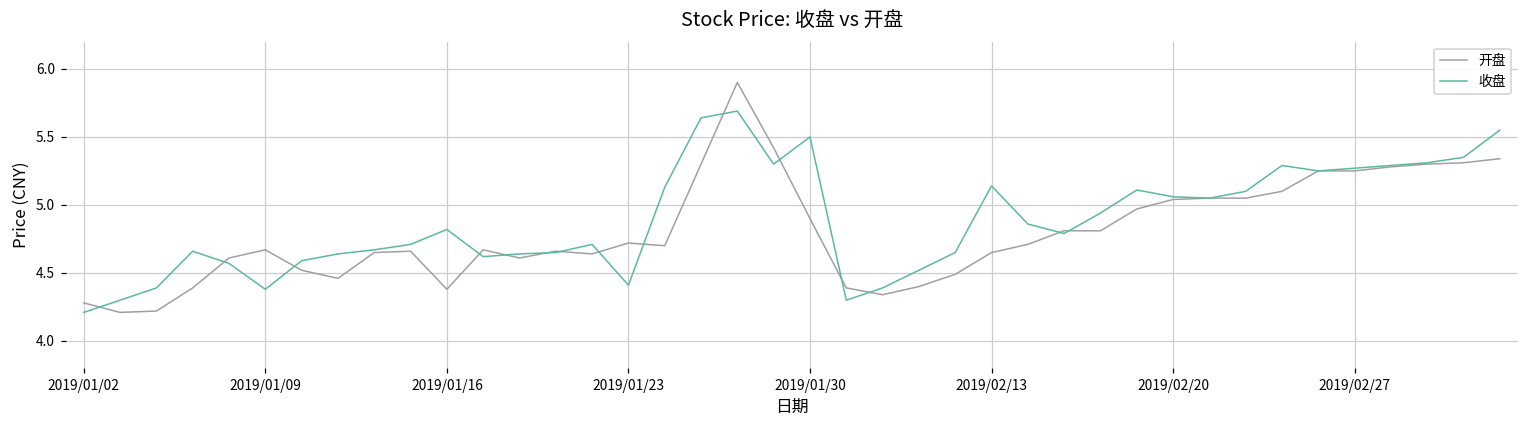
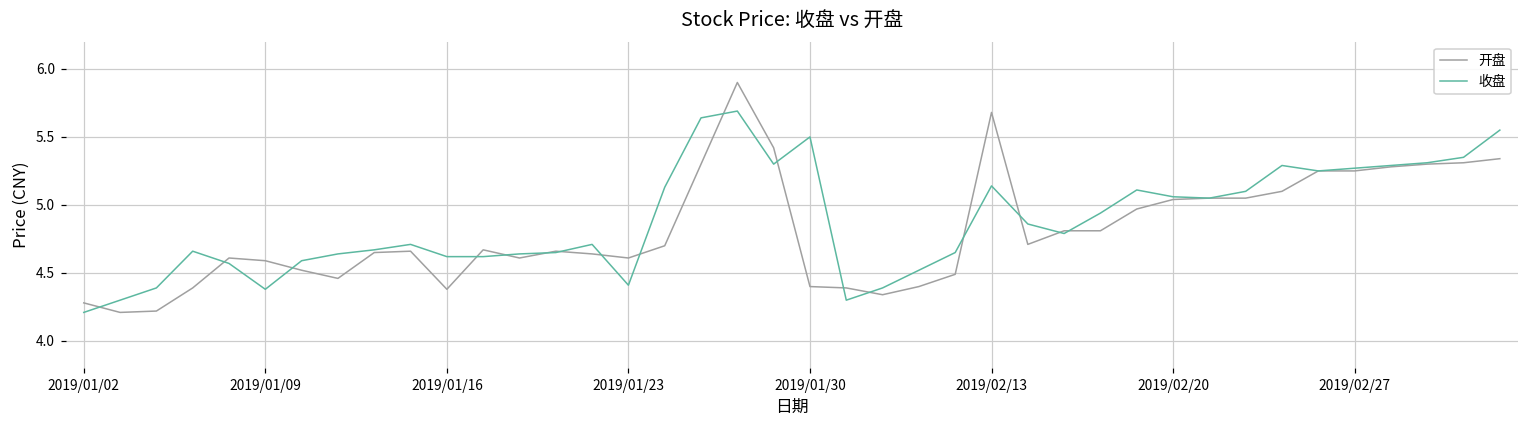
  {
    "开盘": {
      "2019/01/02": 4.28,
-     "2019/01/09": 4.67,
+     "2019/01/09": 4.59,
      "2019/01/16": 4.38,
-     "2019/01/23": 4.72,
-     "2019/01/30": 4.9,
-     "2019/02/13": 4.65
+     "2019/01/23": 4.61,
+     "2019/01/30": 4.4,
+     "2019/02/13": 5.68
    },
    "收盘": {
      "2019/01/02": 4.21,
      "2019/01/09": 4.38,
-     "2019/01/16": 4.82,
+     "2019/01/16": 4.62,
      "2019/01/23": 4.41,
      "2019/01/30": 5.50,
      "2019/02/13": 5.14
    }
  }
